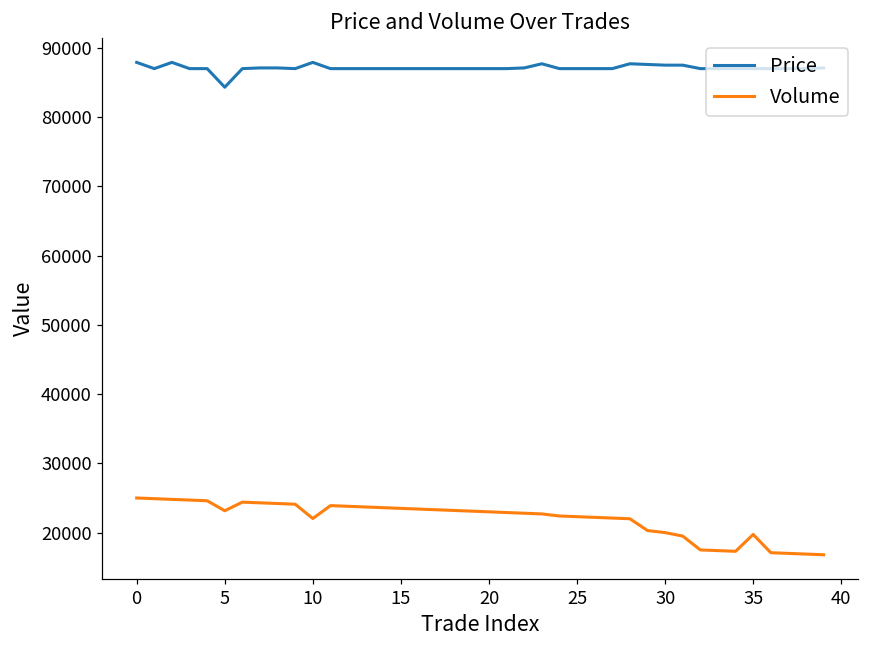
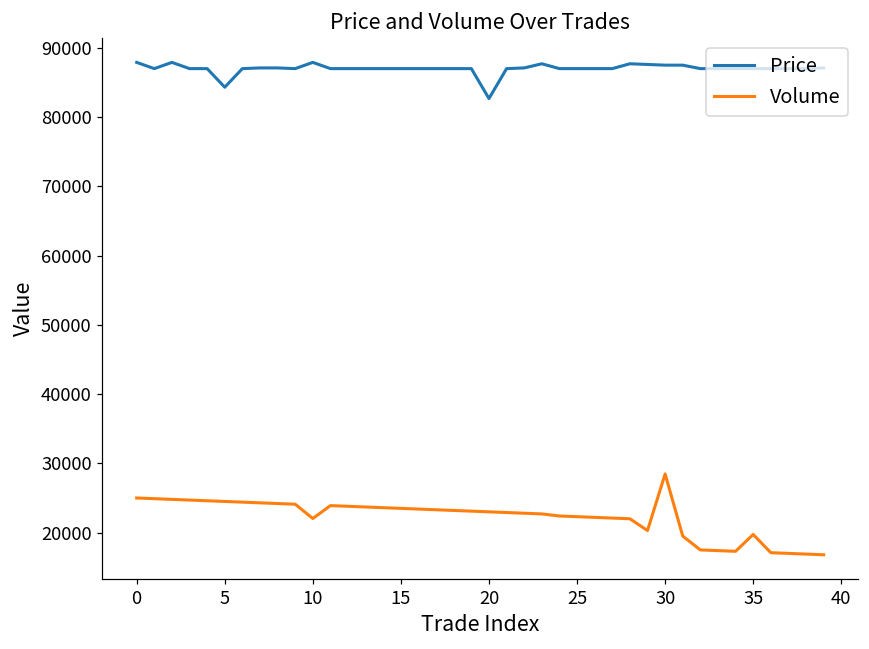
  {
    "Price": {
      "0": 88000,
      "5": 84000,
      "10": 88000,
      "15": 87000,
-     "20": 87000,
+     "20": 83000,
      "25": 87000,
      "30": 88000
    },
    "Volume": {
      "0": 25000,
-     "5": 23000,
+     "5": 25000,
      "10": 22000,
      "15": 24000,
      "20": 23000,
      "25": 22000,
-     "30": 20000,
+     "30": 28000,
      "35": 20000
    }
  }
